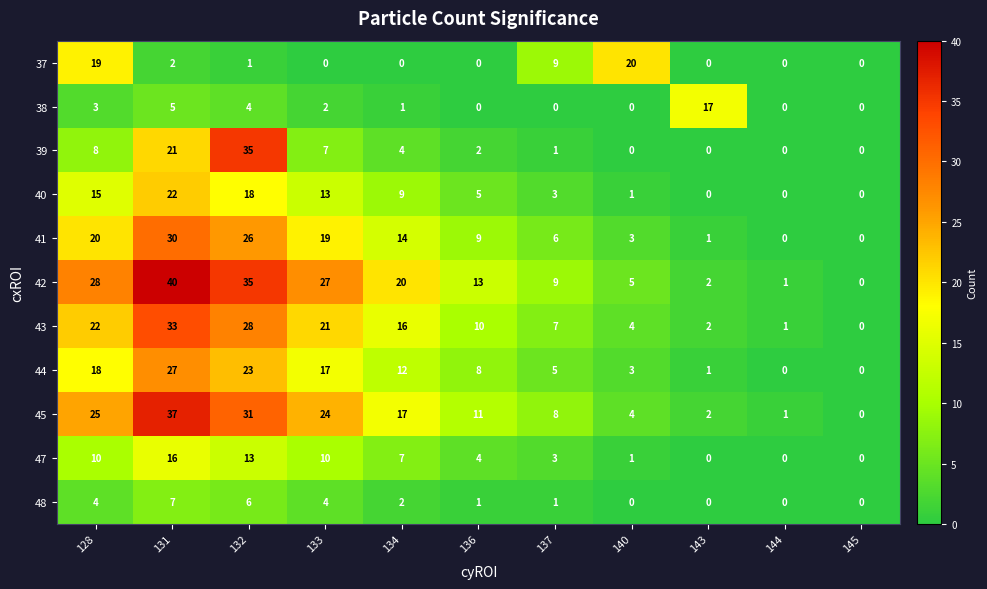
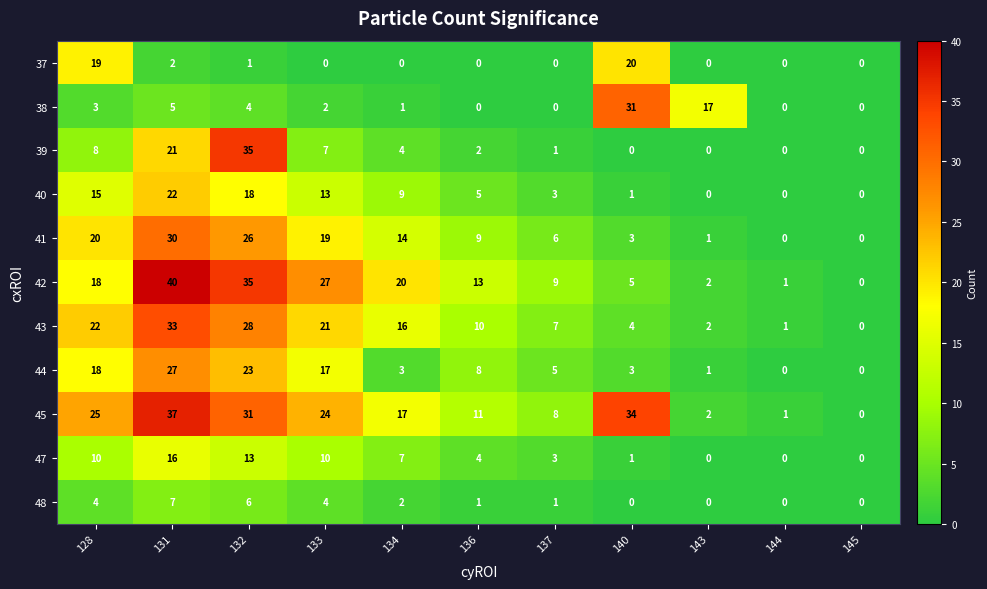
  {
    "37": {
      "128": 19,
      "131": 2,
      "132": 1,
      "133": 0,
      "134": 0,
      "136": 0,
-     "137": 9,
+     "137": 0,
      "140": 20,
      "143": 0,
      "144": 0,
      "145": 0
    },
    "38": {
      "128": 3,
      "131": 5,
      "132": 4,
      "133": 2,
      "134": 1,
      "136": 0,
      "137": 0,
-     "140": 0,
+     "140": 31,
      "143": 17,
      "144": 0,
      "145": 0
    },
    "39": {
      "128": 8,
      "131": 21,
      "132": 35,
      "133": 7,
      "134": 4,
      "136": 2,
      "137": 1,
      "140": 0,
      "143": 0,
      "144": 0,
      "145": 0
    },
    "40": {
      "128": 15,
      "131": 22,
      "132": 18,
      "133": 13,
      "134": 9,
      "136": 5,
      "137": 3,
      "140": 1,
      "143": 0,
      "144": 0,
      "145": 0
    },
    "41": {
      "128": 20,
      "131": 30,
      "132": 26,
      "133": 19,
      "134": 14,
      "136": 9,
      "137": 6,
      "140": 3,
      "143": 1,
      "144": 0,
      "145": 0
    },
    "42": {
-     "128": 28,
+     "128": 18,
      "131": 40,
      "132": 35,
      "133": 27,
      "134": 20,
      "136": 13,
      "137": 9,
      "140": 5,
      "143": 2,
      "144": 1,
      "145": 0
    },
    "43": {
      "128": 22,
      "131": 33,
      "132": 28,
      "133": 21,
      "134": 16,
      "136": 10,
      "137": 7,
      "140": 4,
      "143": 2,
      "144": 1,
      "145": 0
    },
    "44": {
      "128": 18,
      "131": 27,
      "132": 23,
      "133": 17,
-     "134": 12,
+     "134": 3,
      "136": 8,
      "137": 5,
      "140": 3,
      "143": 1,
      "144": 0,
      "145": 0
    },
    "45": {
      "128": 25,
      "131": 37,
      "132": 31,
      "133": 24,
      "134": 17,
      "136": 11,
      "137": 8,
-     "140": 4,
+     "140": 34,
      "143": 2,
      "144": 1,
      "145": 0
    },
    "47": {
      "128": 10,
      "131": 16,
      "132": 13,
      "133": 10,
      "134": 7,
      "136": 4,
      "137": 3,
      "140": 1,
      "143": 0,
      "144": 0,
      "145": 0
    },
    "48": {
      "128": 4,
      "131": 7,
      "132": 6,
      "133": 4,
      "134": 2,
      "136": 1,
      "137": 1,
      "140": 0,
      "143": 0,
      "144": 0,
      "145": 0
    }
  }
